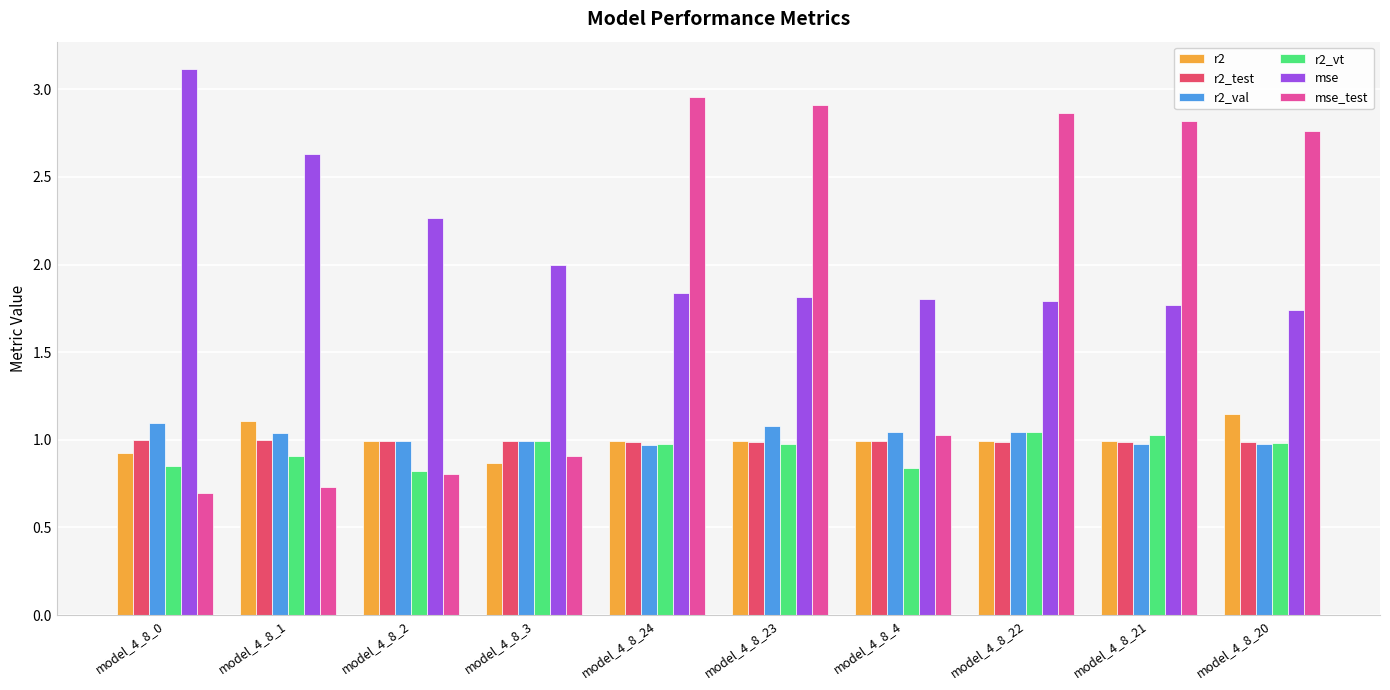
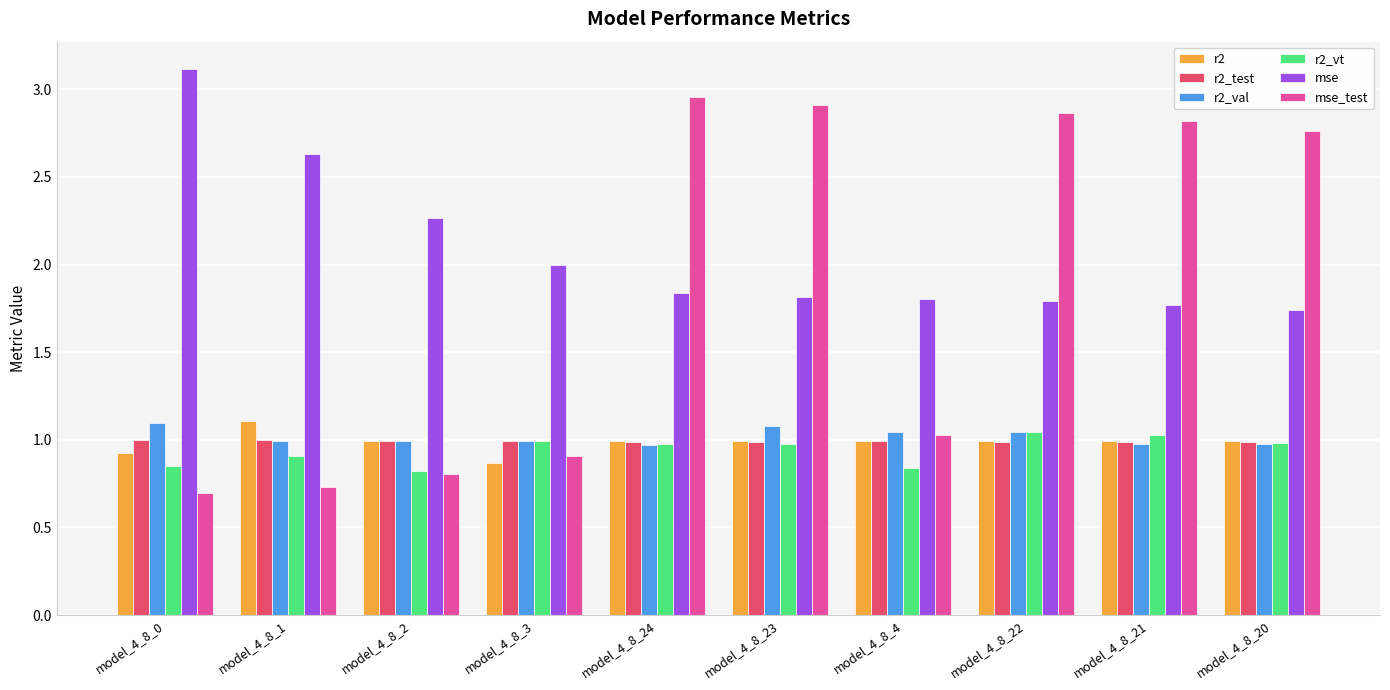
  {
    "r2": {
      "model_4_8_0": 0.93,
      "model_4_8_1": 1.11,
      "model_4_8_2": 0.99,
      "model_4_8_3": 0.87,
      "model_4_8_24": 0.99,
      "model_4_8_23": 0.99,
      "model_4_8_4": 0.99,
      "model_4_8_22": 0.99,
      "model_4_8_21": 0.99,
-     "model_4_8_20": 1.15
+     "model_4_8_20": 0.99
    },
    "r2_val": {
      "model_4_8_0": 1.10,
-     "model_4_8_1": 1.04,
+     "model_4_8_1": 0.99,
      "model_4_8_2": 0.99,
      "model_4_8_3": 0.99,
      "model_4_8_24": 0.97,
      "model_4_8_23": 1.08,
      "model_4_8_4": 1.04,
      "model_4_8_22": 1.04,
      "model_4_8_21": 0.97,
      "model_4_8_20": 0.97
    },
    "r2_vt": {
      "model_4_8_0": 0.85,
      "model_4_8_1": 0.91,
      "model_4_8_2": 0.82,
      "model_4_8_3": 0.99,
      "model_4_8_24": 0.98,
      "model_4_8_23": 0.98,
      "model_4_8_4": 0.84,
      "model_4_8_22": 1.05,
      "model_4_8_21": 1.03,
      "model_4_8_20": 0.98
    },
    "mse": {
      "model_4_8_0": 3.12,
      "model_4_8_1": 2.63,
      "model_4_8_2": 2.26,
      "model_4_8_3": 2.00,
      "model_4_8_24": 1.84,
      "model_4_8_23": 1.82,
      "model_4_8_4": 1.80,
      "model_4_8_22": 1.79,
      "model_4_8_21": 1.77,
      "model_4_8_20": 1.74
    }
  }
